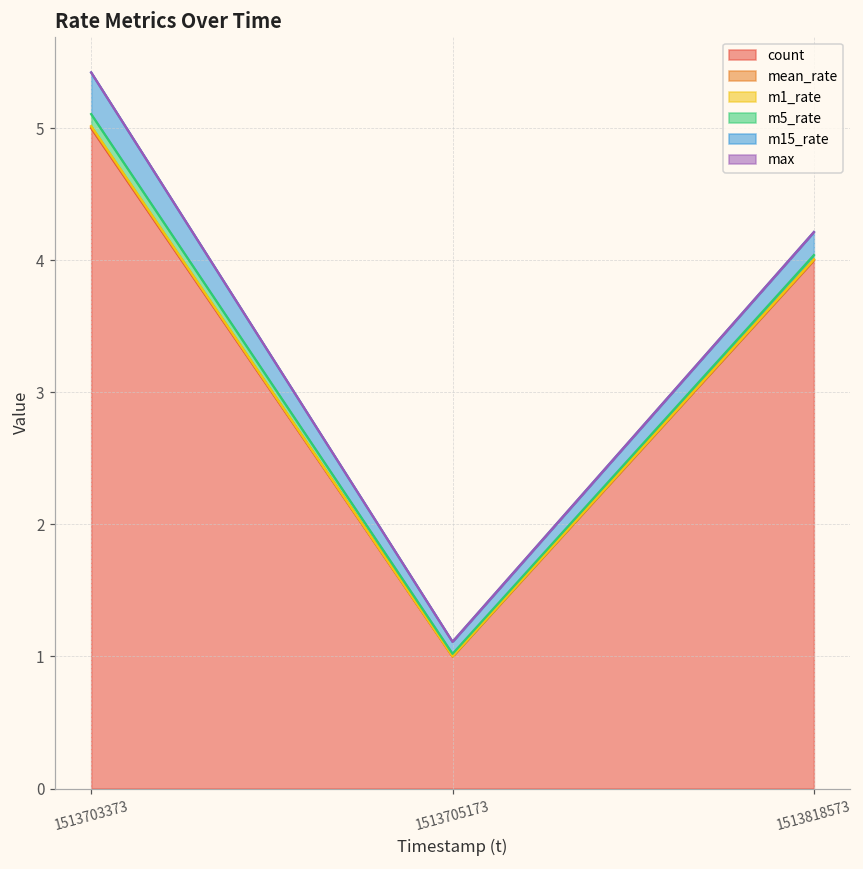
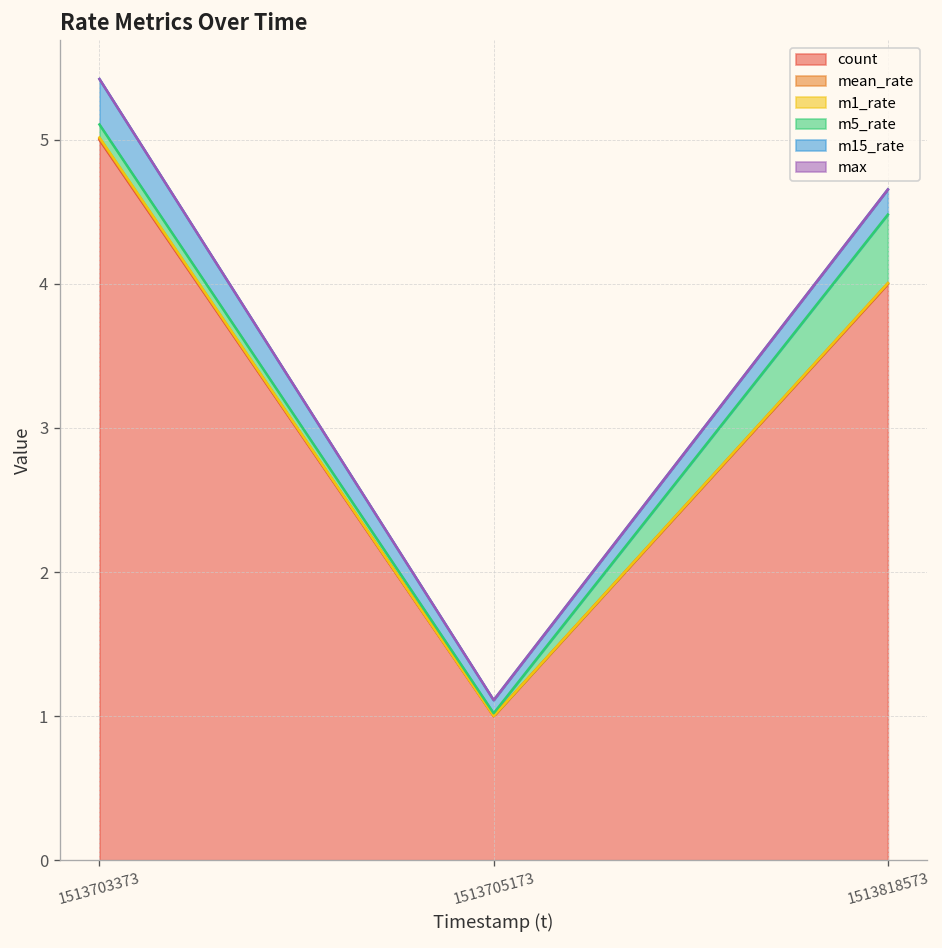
  {
    "m5_rate": {
      "1513703373": 0.09,
-     "1513818573": 0.03
+     "1513818573": 0.48
    }
  }
